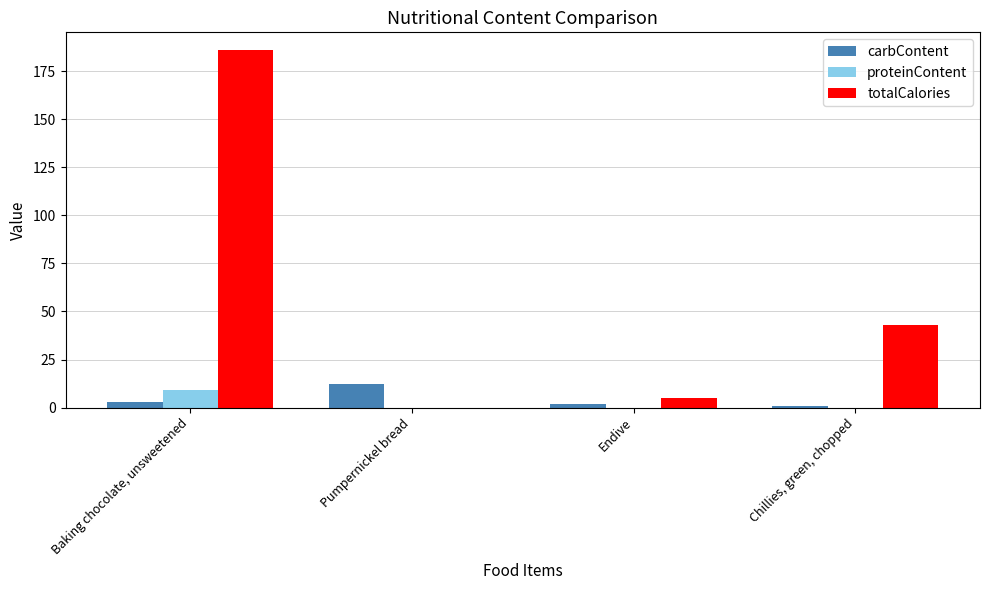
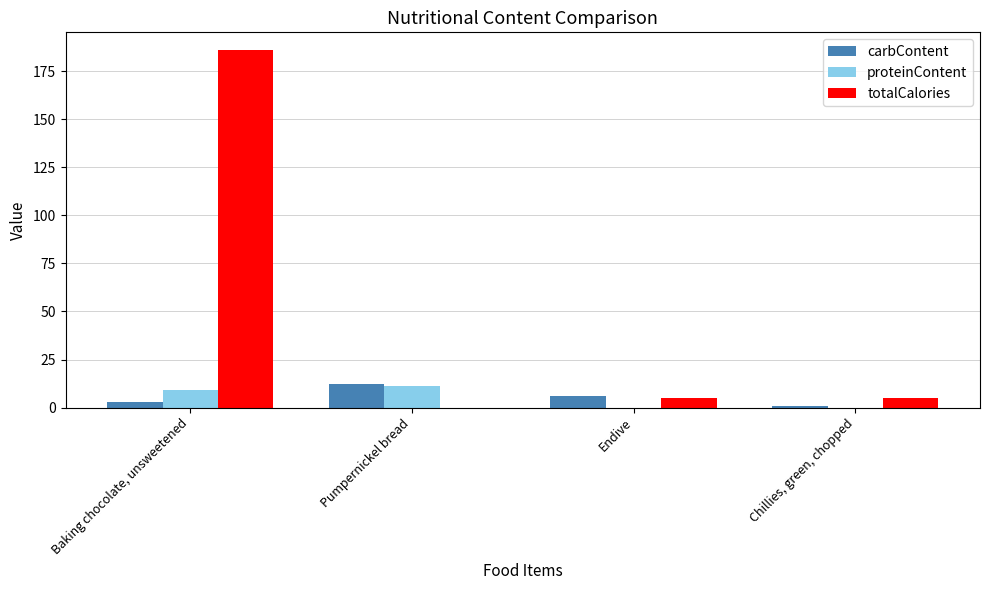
  {
    "carbContent": {
      "Baking chocolate, unsweetened": 3,
      "Pumpernickel bread": 12,
-     "Endive": 2
+     "Endive": 6
    },
    "proteinContent": {
      "Baking chocolate, unsweetened": 9,
-     "Pumpernickel bread": 0,
+     "Pumpernickel bread": 11,
      "Endive": 0,
      "Chillies, green, chopped": 0
    },
    "totalCalories": {
      "Baking chocolate, unsweetened": 186,
      "Pumpernickel bread": 0,
      "Endive": 5,
-     "Chillies, green, chopped": 43
+     "Chillies, green, chopped": 5
    }
  }
